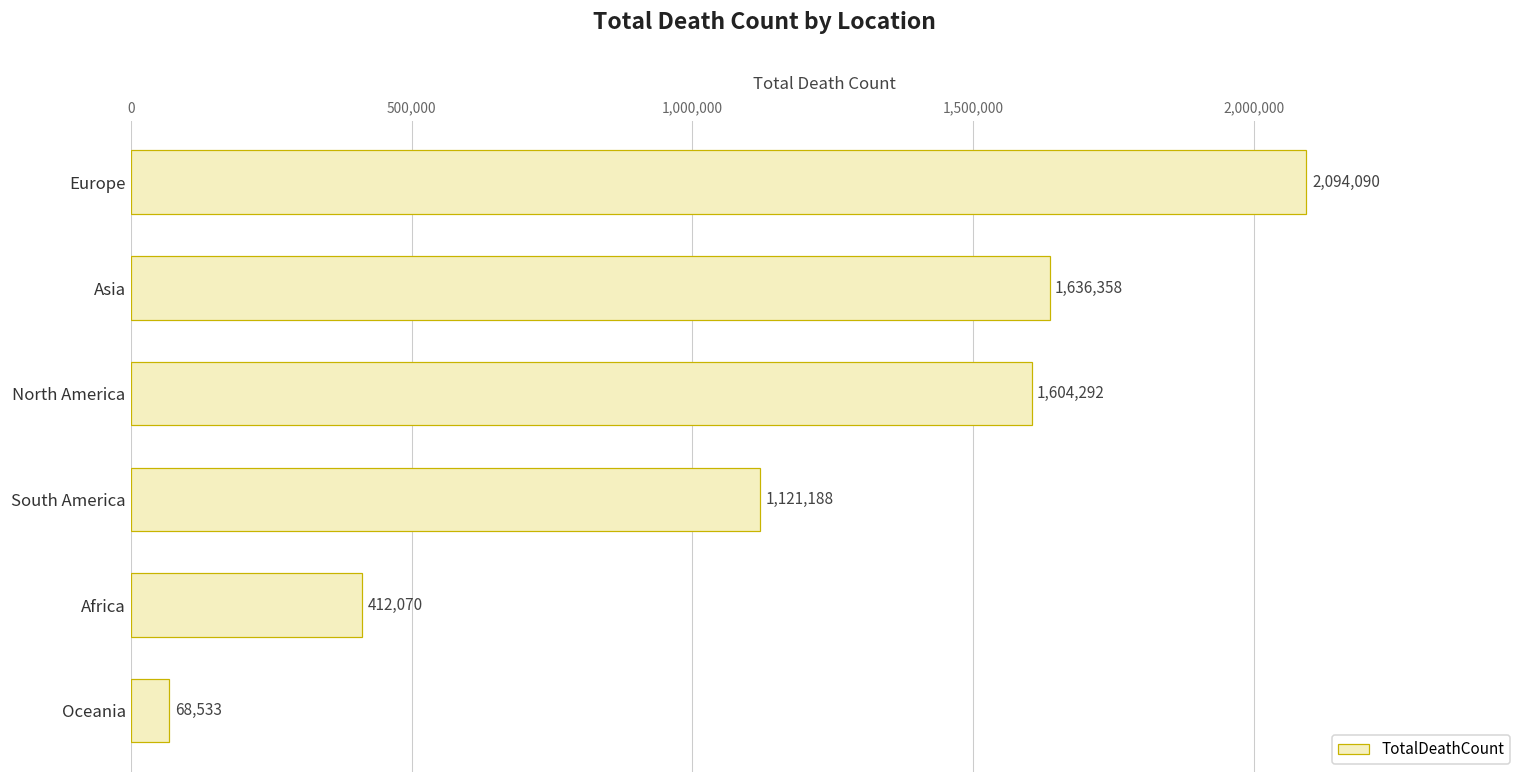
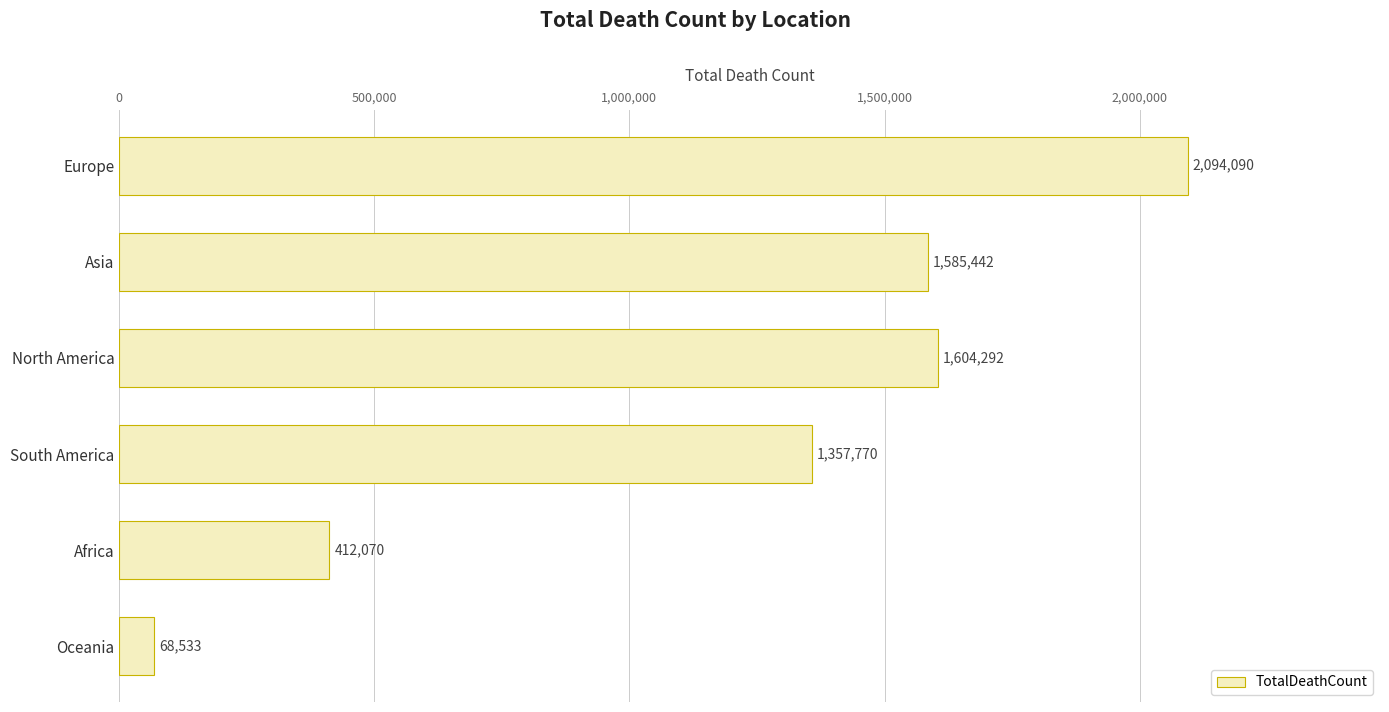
  {
    "Europe": "2,094,090",
-   "Asia": "1,636,358",
+   "Asia": "1,585,442",
    "North America": "1,604,292",
-   "South America": "1,121,188",
+   "South America": "1,357,770",
    "Africa": "412,070",
    "Oceania": "68,533"
  }
